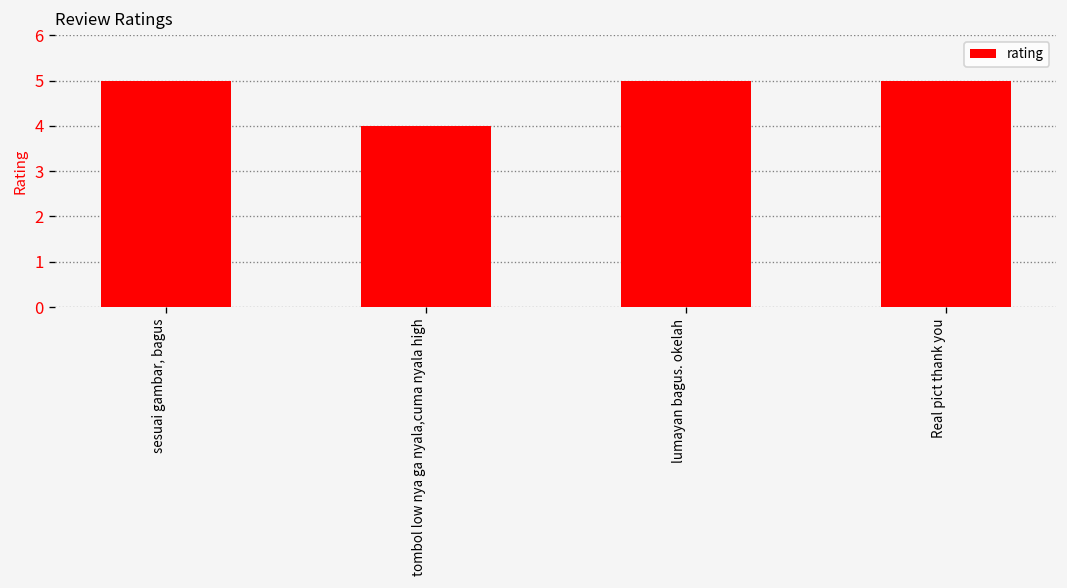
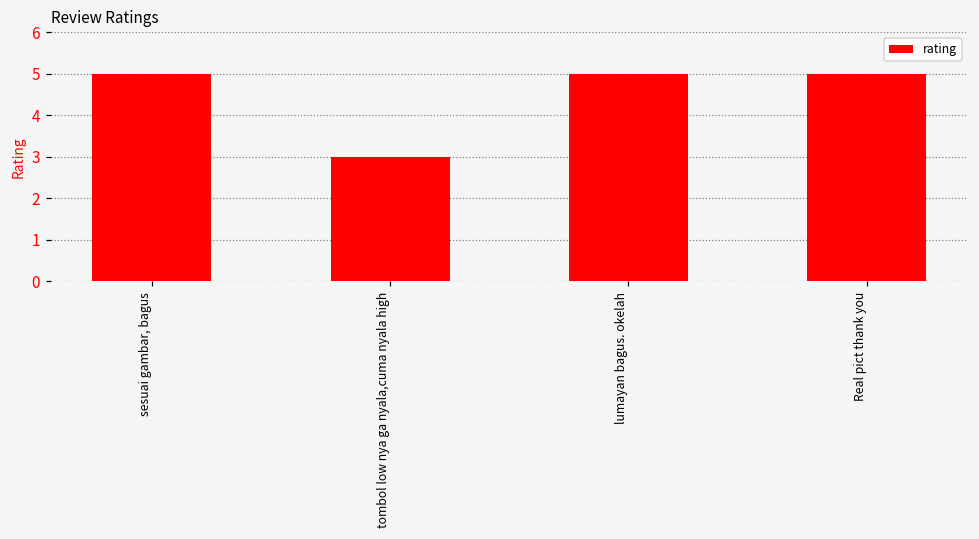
  {
    "sesuai gambar, bagus": 5,
-   "tombol low nya ga nyala,cuma nyala high": 4,
+   "tombol low nya ga nyala,cuma nyala high": 3,
    "lumayan bagus. okelah": 5,
    "Real pict thank you": 5
  }
